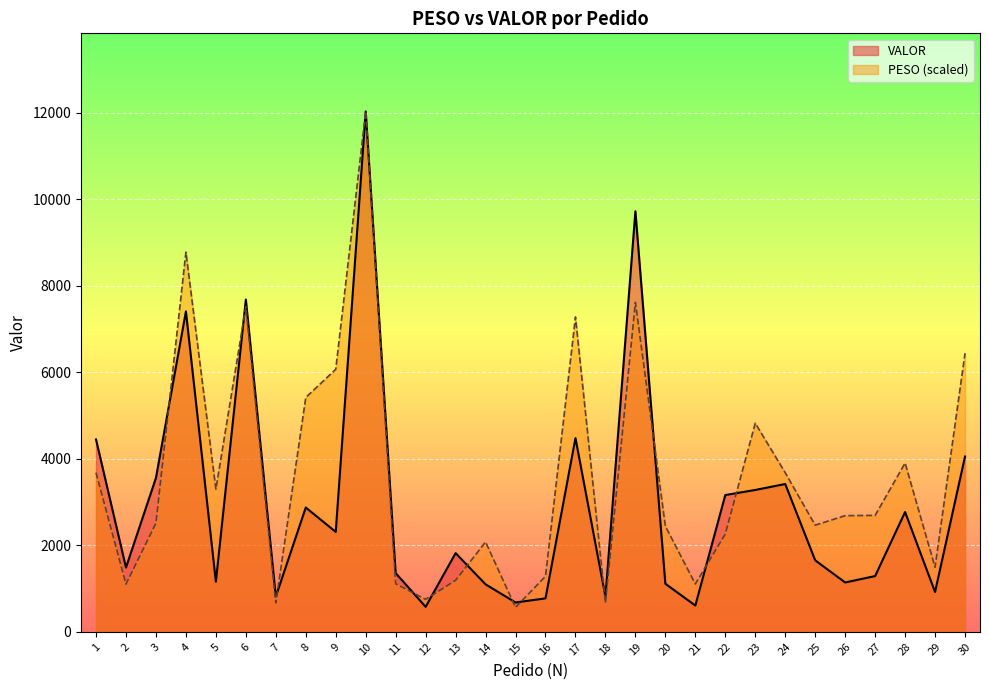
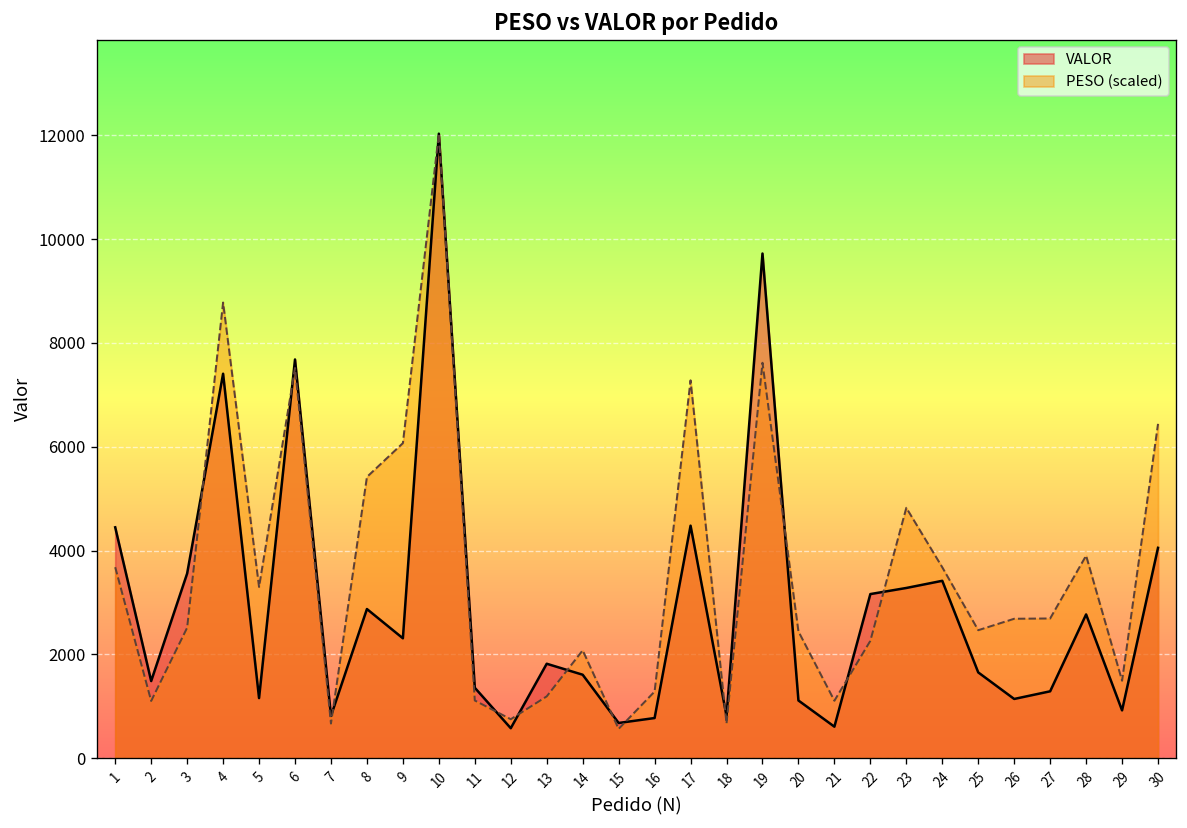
  {
    "VALOR": {
      "1": 4400,
      "2": 1500,
      "3": 3600,
      "4": 7400,
      "5": 1200,
      "6": 7700,
      "7": 800,
      "8": 2900,
      "9": 2300,
      "11": 1400,
      "12": 600,
      "13": 1800,
-     "14": 1100,
+     "14": 1600,
      "15": 700,
      "16": 800,
      "17": 4500,
      "18": 800,
      "19": 9700,
      "20": 1100,
      "21": 600,
      "22": 3200,
      "23": 3300,
      "24": 3400,
      "25": 1700,
      "26": 1100,
      "27": 1300,
      "28": 2800,
      "29": 900,
      "30": 4100
    },
    "PESO (scaled)": {
      "1": 3700,
      "2": 1100,
      "3": 2500,
      "4": 8800,
      "5": 3300,
      "6": 7500,
      "7": 700,
      "8": 5400,
      "9": 6100,
      "11": 1100,
      "12": 800,
      "13": 1200,
      "14": 2100,
      "15": 600,
      "16": 1300,
      "17": 7300,
      "18": 700,
      "19": 7600,
      "20": 2400,
      "21": 1100,
      "22": 2300,
      "23": 4800,
      "24": 3700,
      "25": 2500,
      "26": 2700,
      "27": 2700,
      "28": 3900,
      "29": 1500,
      "30": 6400
    }
  }
